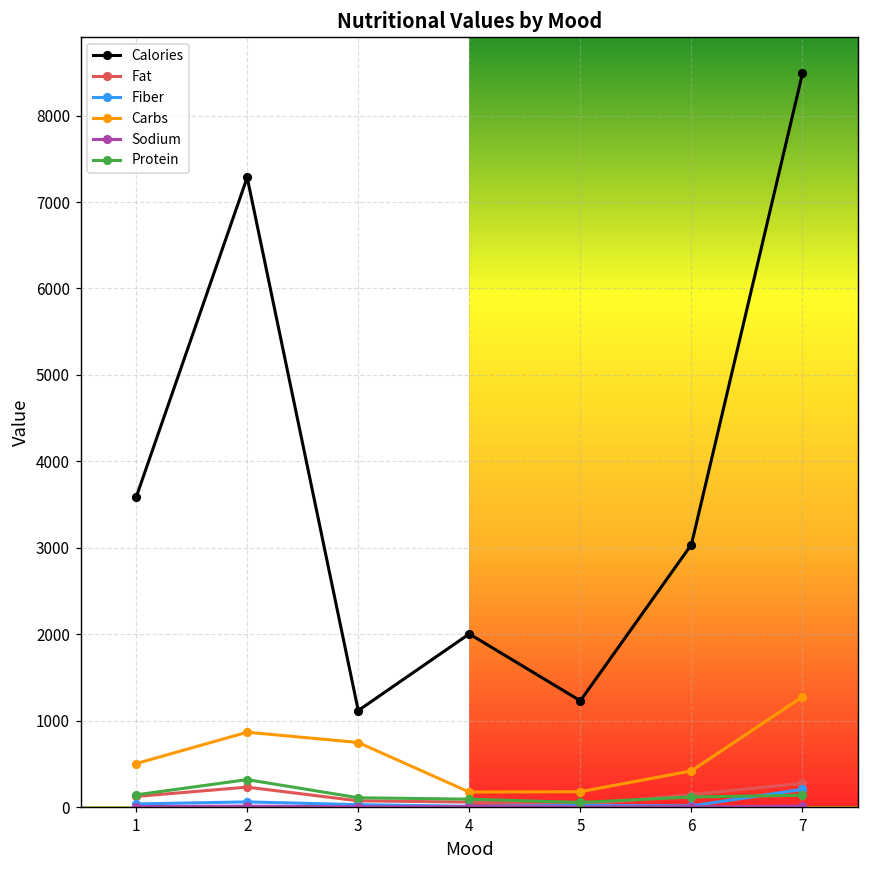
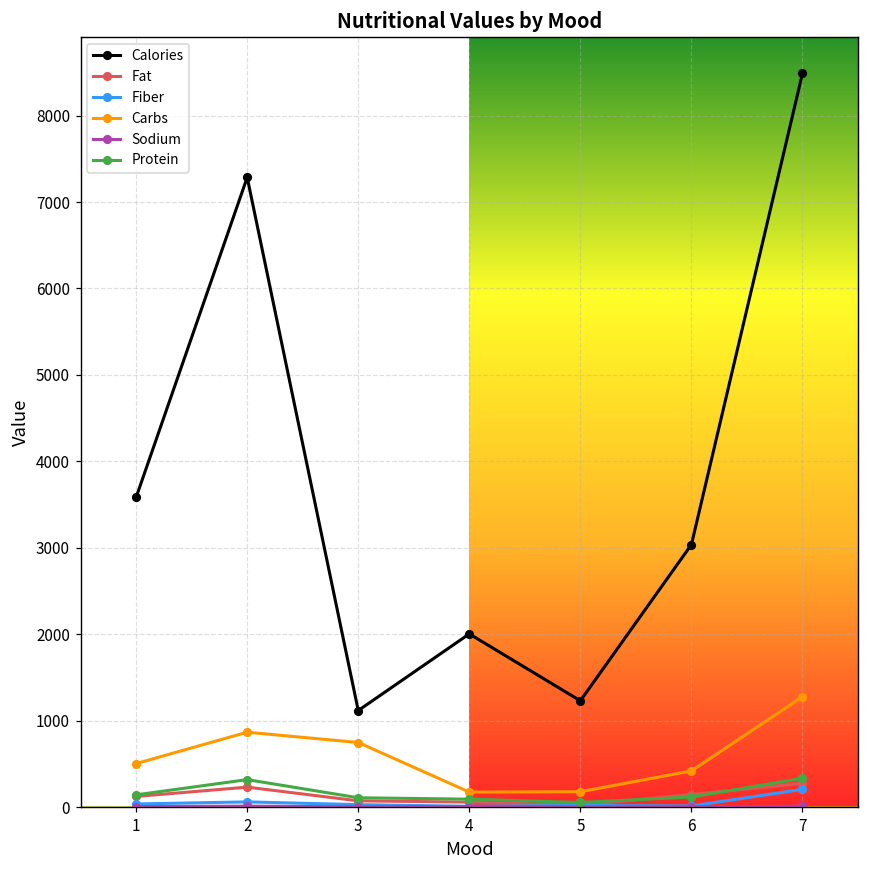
  {
    "Calories": {
      "1": 3600,
      "2": 7300,
      "3": 1100,
      "4": 2000,
      "5": 1200,
      "6": 3000,
      "7": 8500
    },
    "Fat": {
      "2": 200,
      "3": 100,
      "4": 100,
      "7": 300
    },
    "Fiber": {
      "2": 100,
      "7": 200
    },
    "Carbs": {
      "1": 500,
      "2": 900,
      "3": 700,
      "4": 200,
      "5": 200,
      "6": 400,
      "7": 1300
    },
    "Sodium": {
      "2": 0,
      "7": 0
    },
    "Protein": {
      "2": 300,
      "3": 100,
      "4": 100,
-     "7": 100
+     "7": 300
    }
  }
